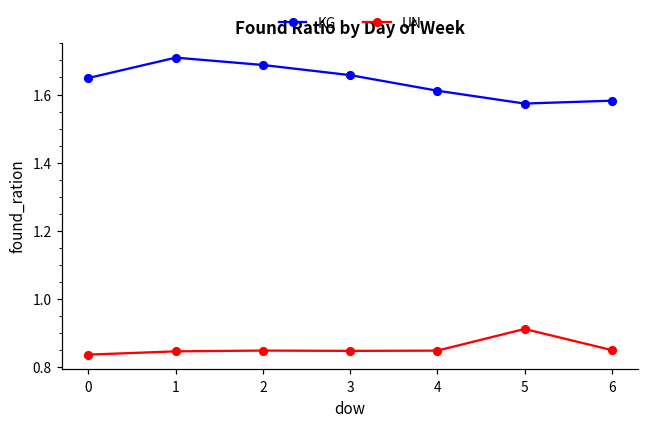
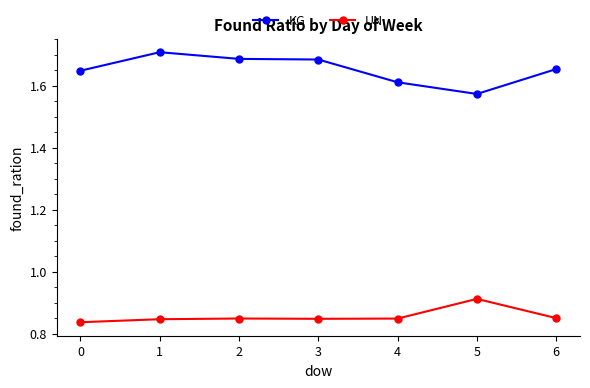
  {
    "KG": {
      "0": 1.65,
      "1": 1.71,
      "2": 1.69,
-     "3": 1.66,
+     "3": 1.68,
      "4": 1.61,
      "5": 1.57,
-     "6": 1.58
+     "6": 1.65
    },
    "UN": {
      "0": 0.84,
      "1": 0.85,
      "2": 0.85,
      "3": 0.85,
      "4": 0.85,
      "5": 0.91,
      "6": 0.85
    }
  }
